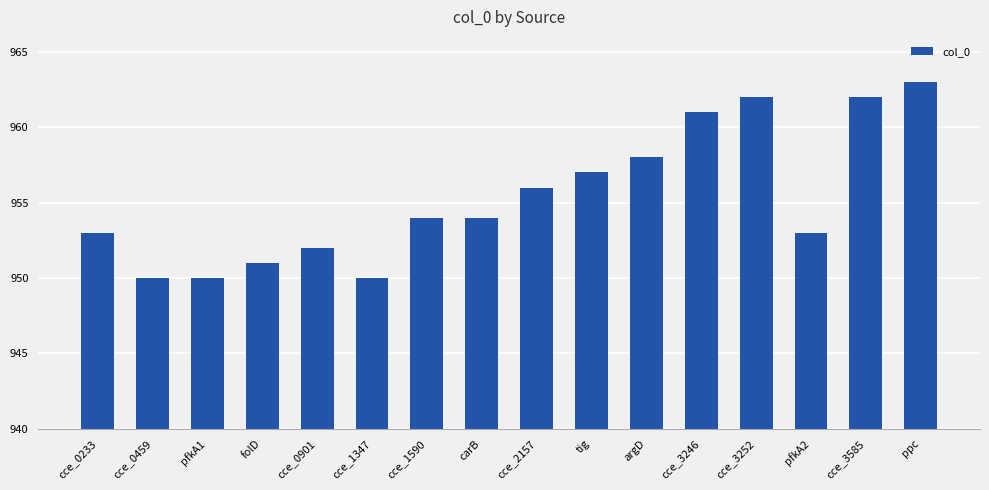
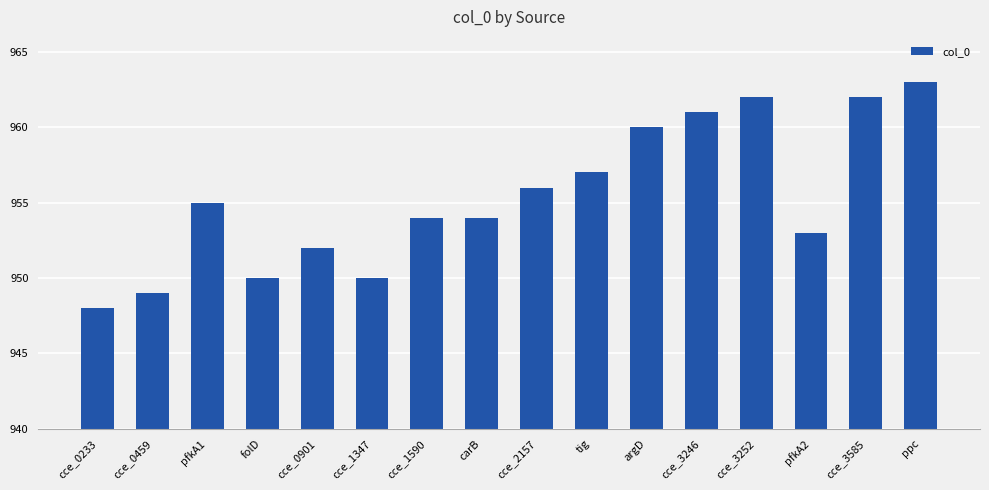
  {
-   "cce_0233": 953,
-   "cce_0459": 950,
-   "pfkA1": 950,
-   "folD": 951,
+   "cce_0233": 948,
+   "cce_0459": 949,
+   "pfkA1": 955,
+   "folD": 950,
    "cce_0901": 952,
    "cce_1347": 950,
    "cce_1590": 954,
    "carB": 954,
    "cce_2157": 956,
    "tig": 957,
-   "argD": 958,
+   "argD": 960,
    "cce_3246": 961,
    "cce_3252": 962,
    "pfkA2": 953,
    "cce_3585": 962,
    "ppc": 963
  }
